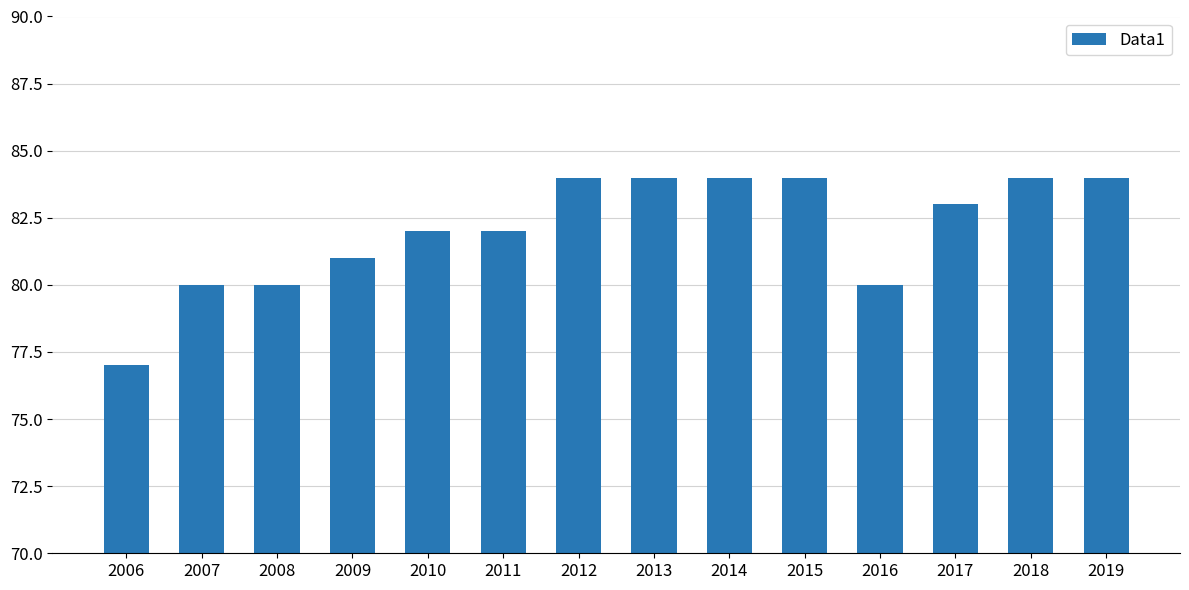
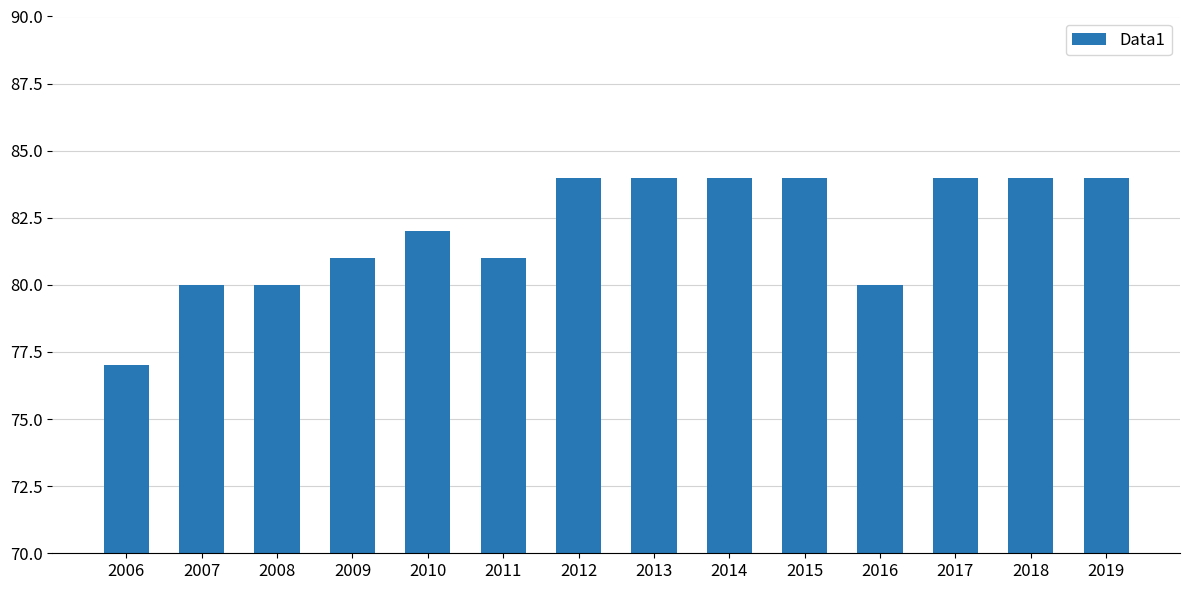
  {
    "2006": 77,
    "2007": 80,
    "2008": 80,
    "2009": 81,
    "2010": 82,
-   "2011": 82,
+   "2011": 81,
    "2012": 84,
    "2013": 84,
    "2014": 84,
    "2015": 84,
    "2016": 80,
-   "2017": 83,
+   "2017": 84,
    "2018": 84,
    "2019": 84
  }
